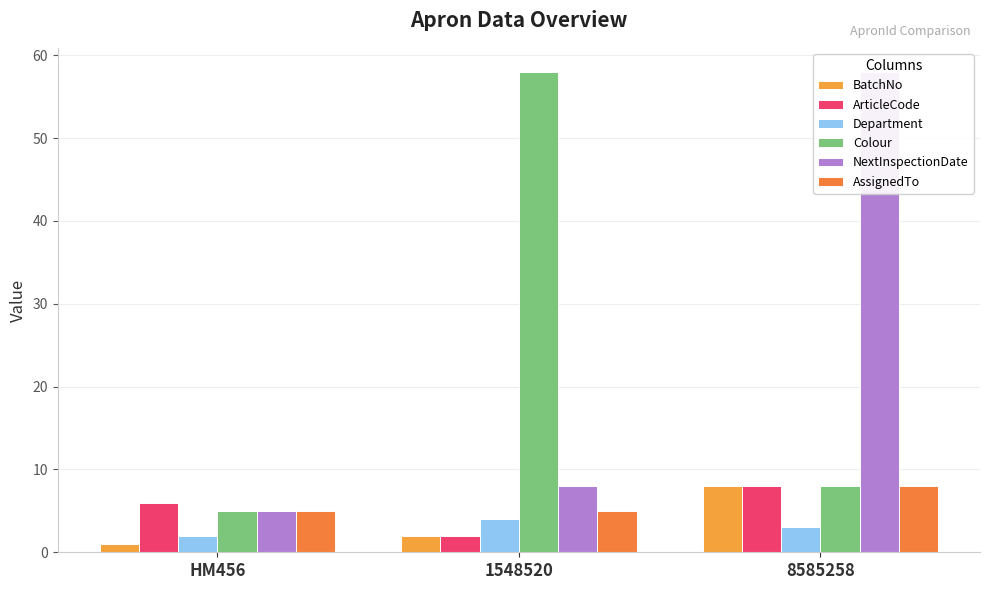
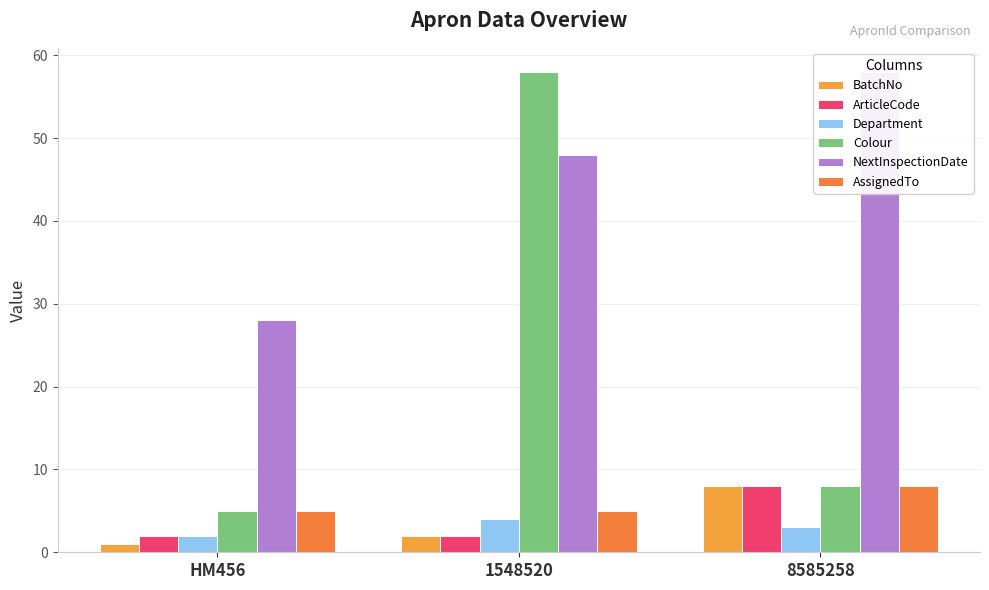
  {
    "ArticleCode": {
-     "HM456": 6,
+     "HM456": 2,
      "1548520": 2,
      "8585258": 8
    },
    "Department": {
      "HM456": 2,
      "1548520": 4,
      "8585258": 3
    },
    "Colour": {
      "HM456": 5,
      "1548520": 58,
      "8585258": 8
    },
    "NextInspectionDate": {
-     "HM456": 5,
-     "1548520": 8
+     "HM456": 28,
+     "1548520": 48
    }
  }
